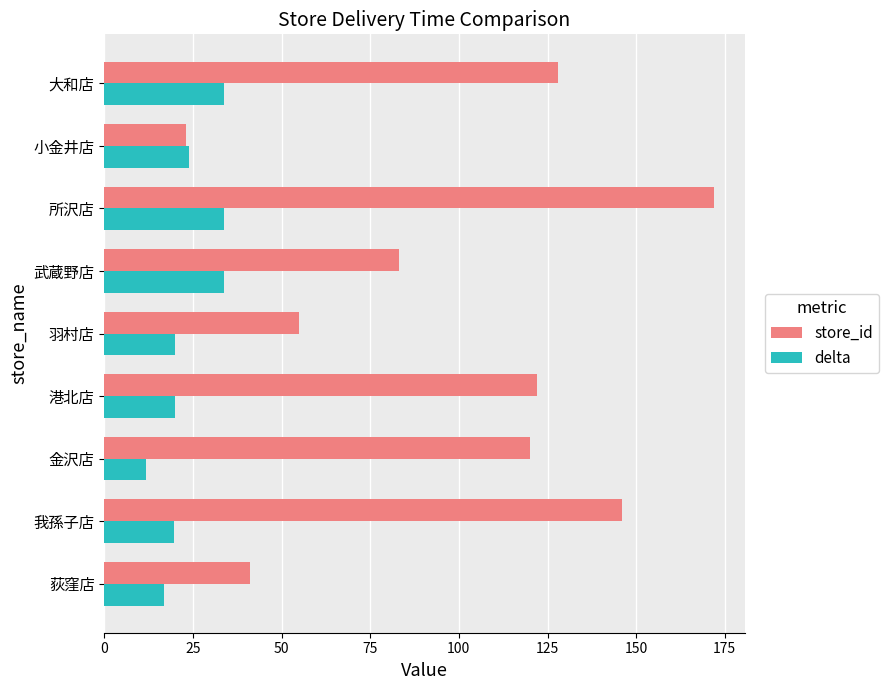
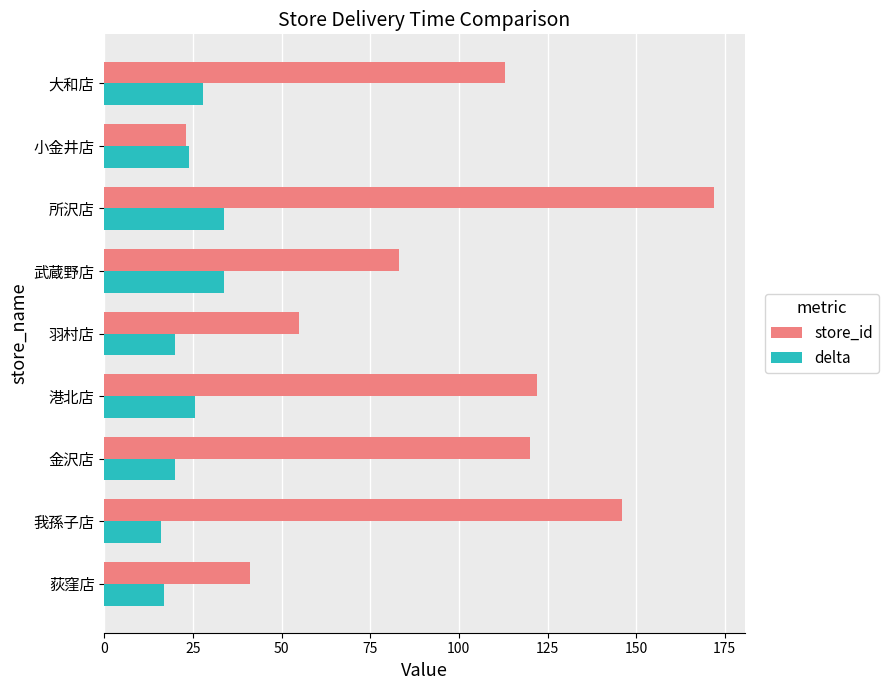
  {
    "store_id": {
-     "大和店": 128,
+     "大和店": 113,
      "小金井店": 23,
      "所沢店": 172,
      "武蔵野店": 83,
      "羽村店": 55,
      "港北店": 122,
      "金沢店": 120,
      "我孫子店": 146,
      "荻窪店": 41
    },
    "delta": {
-     "大和店": 34,
+     "大和店": 28,
      "小金井店": 24,
      "所沢店": 34,
      "武蔵野店": 34,
      "羽村店": 20,
-     "港北店": 20,
-     "金沢店": 12,
-     "我孫子店": 20,
+     "港北店": 26,
+     "金沢店": 20,
+     "我孫子店": 16,
      "荻窪店": 17
    }
  }
